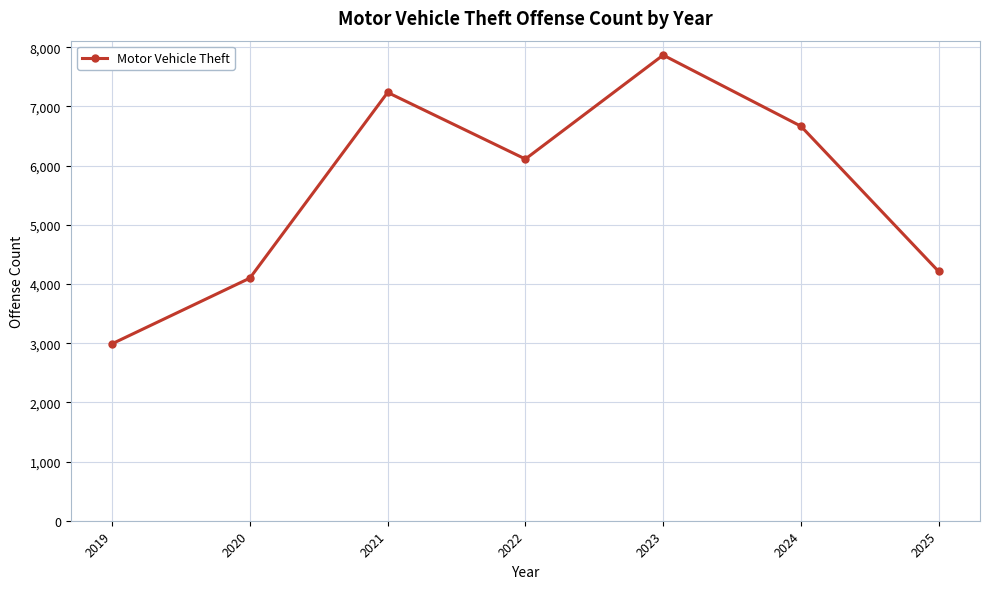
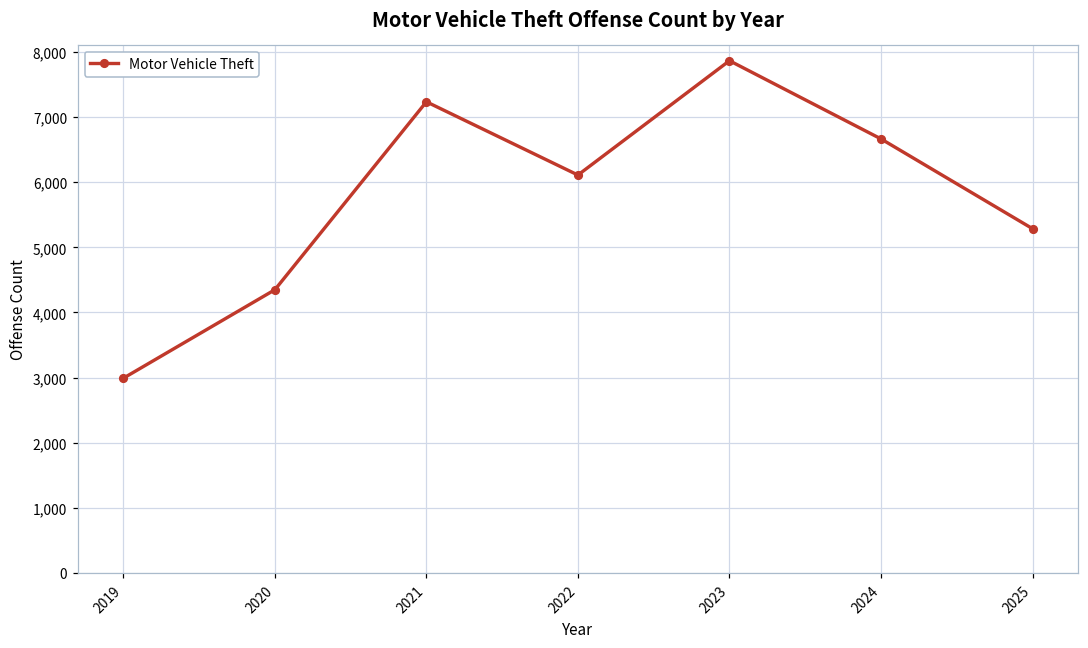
  {
    "2019": "3,000",
-   "2020": "4,100",
+   "2020": "4,300",
    "2021": "7,200",
    "2022": "6,100",
    "2023": "7,900",
    "2024": "6,700",
-   "2025": "4,200"
+   "2025": "5,300"
  }
